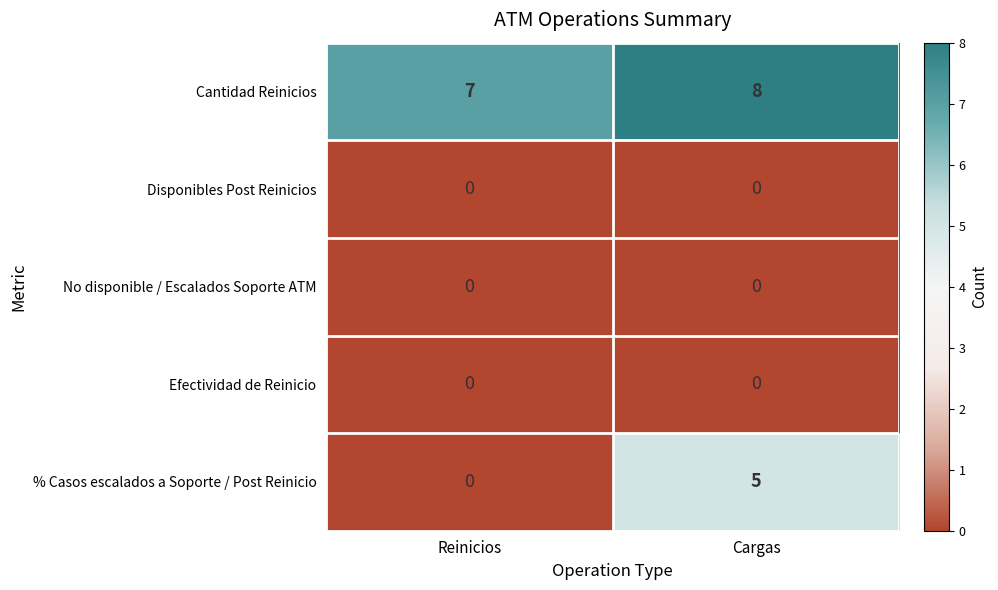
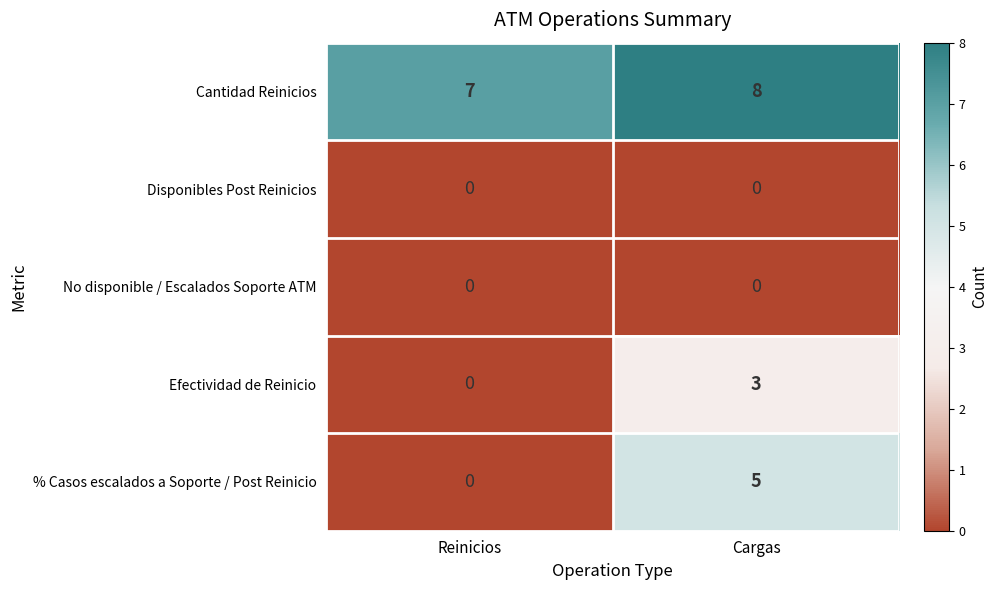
  {
    "Cantidad Reinicios": {
      "Reinicios": 7,
      "Cargas": 8
    },
    "Disponibles Post Reinicios": {
      "Reinicios": 0,
      "Cargas": 0
    },
    "No disponible / Escalados Soporte ATM": {
      "Reinicios": 0,
      "Cargas": 0
    },
    "Efectividad de Reinicio": {
      "Reinicios": 0,
-     "Cargas": 0
+     "Cargas": 3
    },
    "% Casos escalados a Soporte / Post Reinicio": {
      "Reinicios": 0,
      "Cargas": 5
    }
  }
